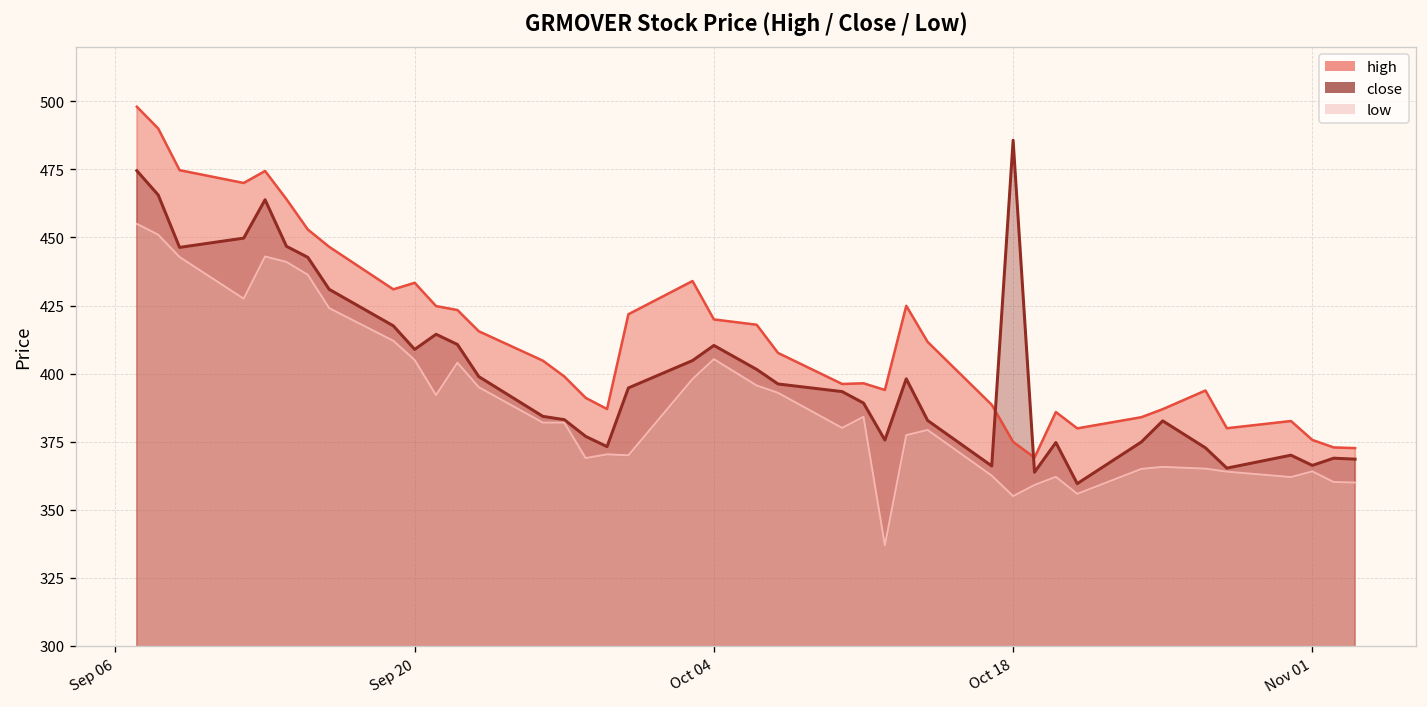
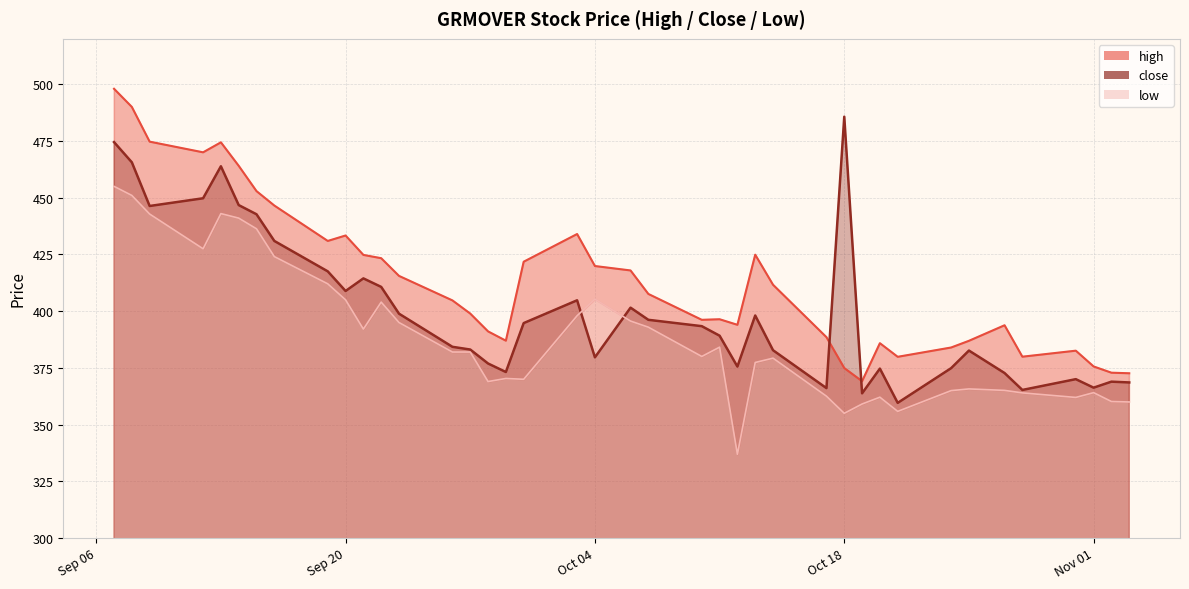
  {
    "close": {
      "Sep 20": 409,
-     "Oct 04": 410,
+     "Oct 04": 380,
      "Oct 18": 486,
      "Nov 01": 366
    }
  }
